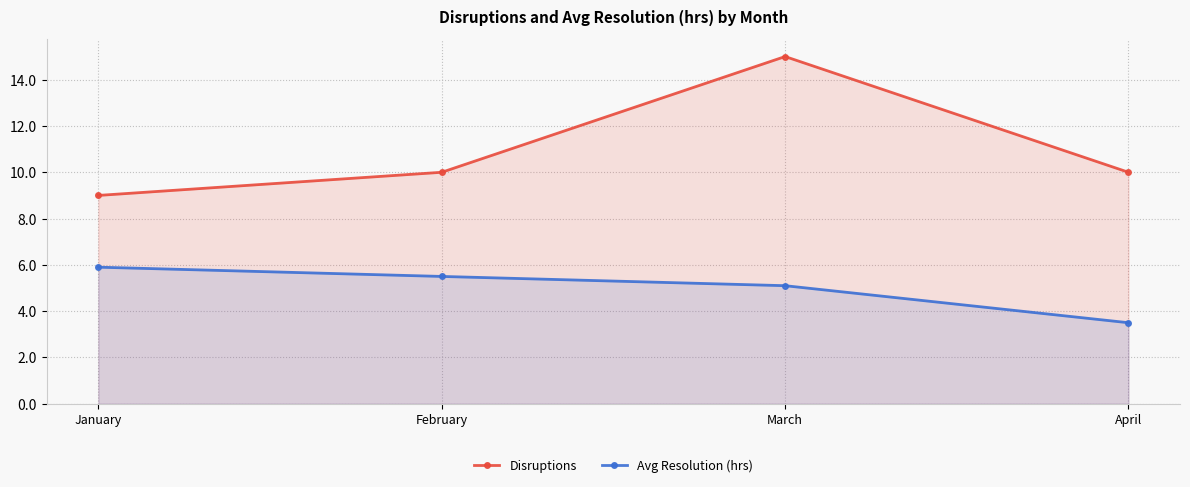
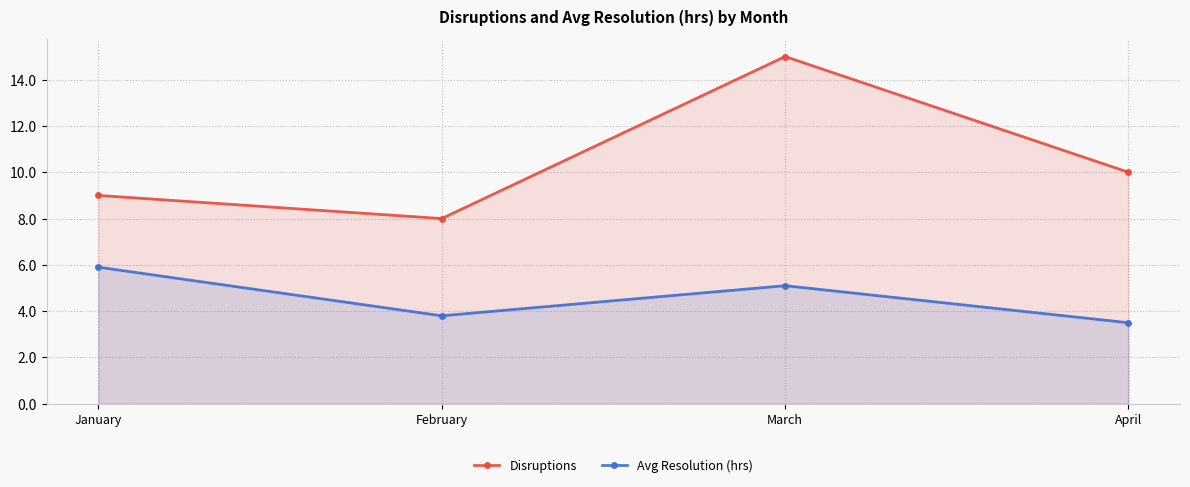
  {
    "Disruptions": {
      "January": 9,
-     "February": 10,
+     "February": 8,
      "March": 15,
      "April": 10
    },
    "Avg Resolution (hrs)": {
      "January": 5.9,
-     "February": 5.5,
+     "February": 3.8,
      "March": 5.1,
      "April": 3.5
    }
  }
